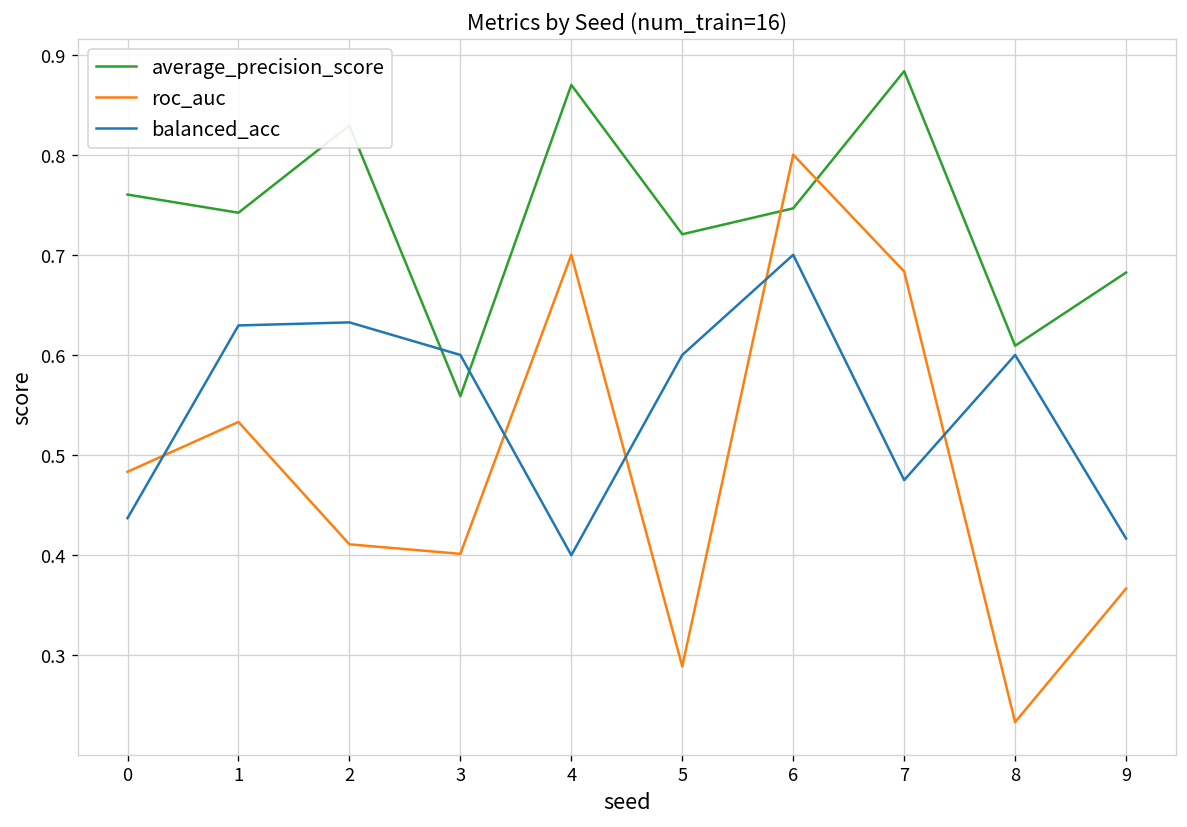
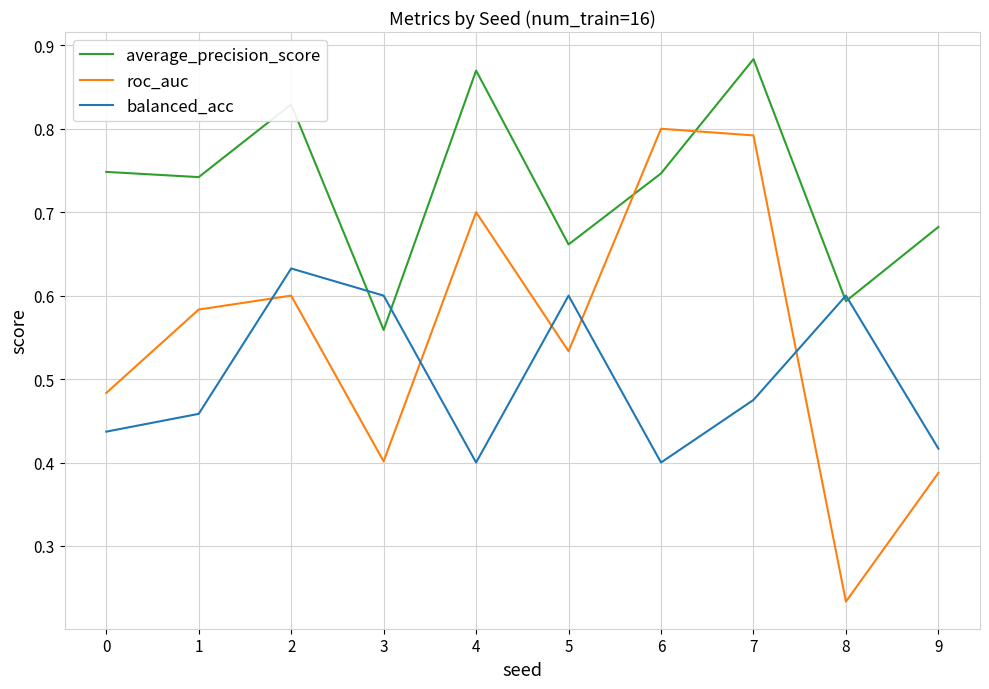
  {
    "average_precision_score": {
-     "0": 0.76,
+     "0": 0.75,
      "1": 0.74,
      "3": 0.56,
      "4": 0.87,
-     "5": 0.72,
+     "5": 0.66,
      "6": 0.75,
      "7": 0.88,
-     "8": 0.61,
+     "8": 0.59,
      "9": 0.68
    },
    "roc_auc": {
      "0": 0.48,
-     "1": 0.53,
-     "2": 0.41,
+     "1": 0.58,
+     "2": 0.60,
      "3": 0.40,
      "4": 0.70,
-     "5": 0.29,
+     "5": 0.53,
      "6": 0.80,
-     "7": 0.68,
+     "7": 0.79,
      "8": 0.23,
-     "9": 0.37
+     "9": 0.39
    },
    "balanced_acc": {
      "0": 0.44,
-     "1": 0.63,
+     "1": 0.46,
      "2": 0.63,
      "3": 0.60,
      "4": 0.40,
      "5": 0.60,
-     "6": 0.7,
+     "6": 0.4,
      "7": 0.48,
      "8": 0.60,
      "9": 0.42
    }
  }
